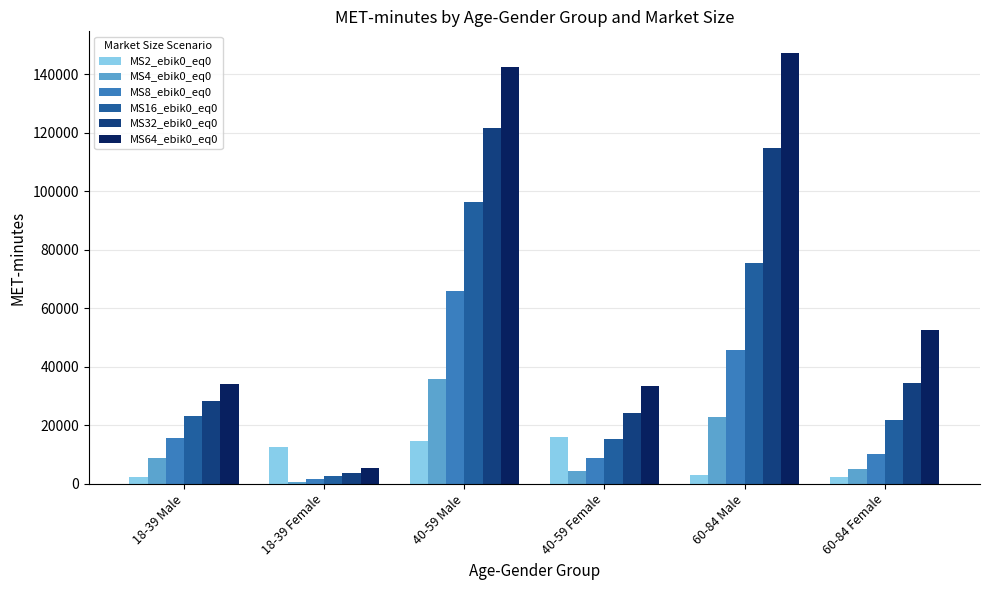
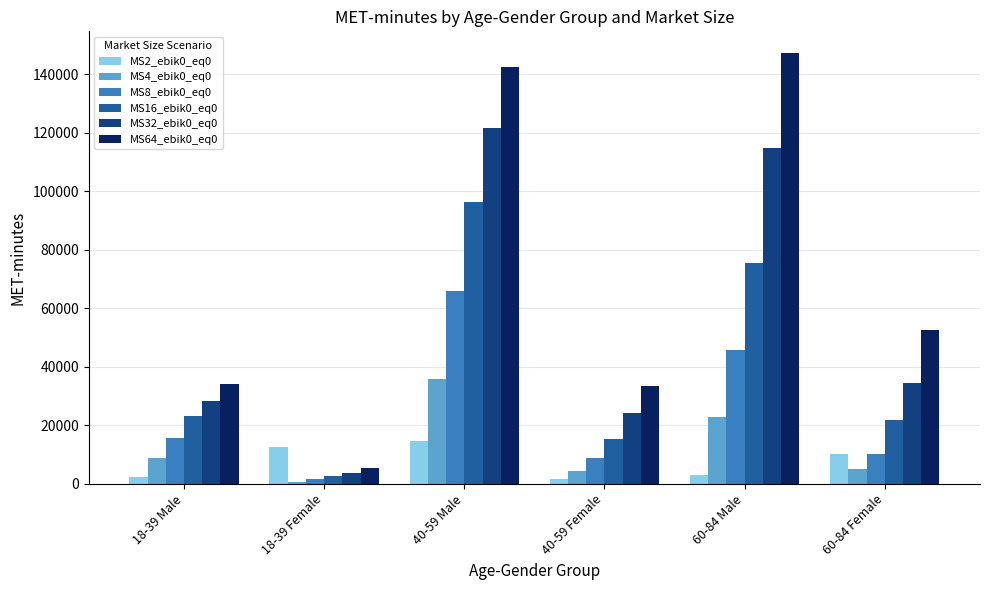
  {
    "MS2_ebik0_eq0": {
      "18-39 Male": 2000,
      "18-39 Female": 13000,
      "40-59 Male": 14000,
-     "40-59 Female": 16000,
+     "40-59 Female": 2000,
      "60-84 Male": 3000,
-     "60-84 Female": 2000
+     "60-84 Female": 10000
    }
  }
